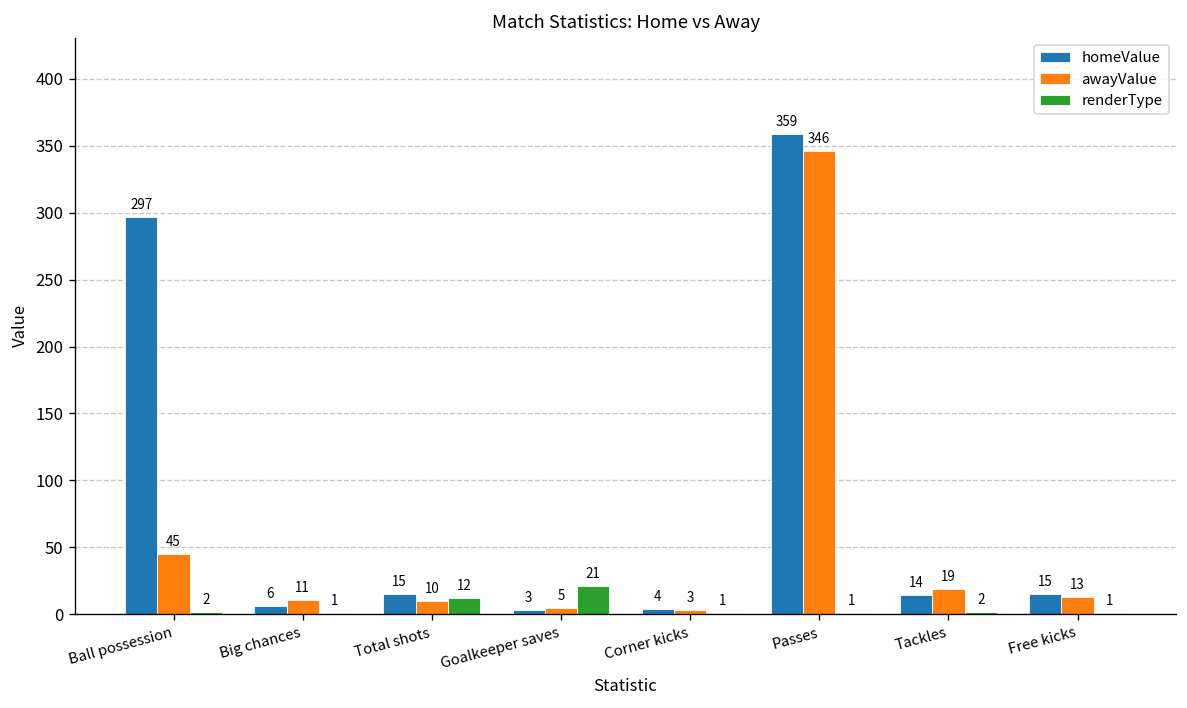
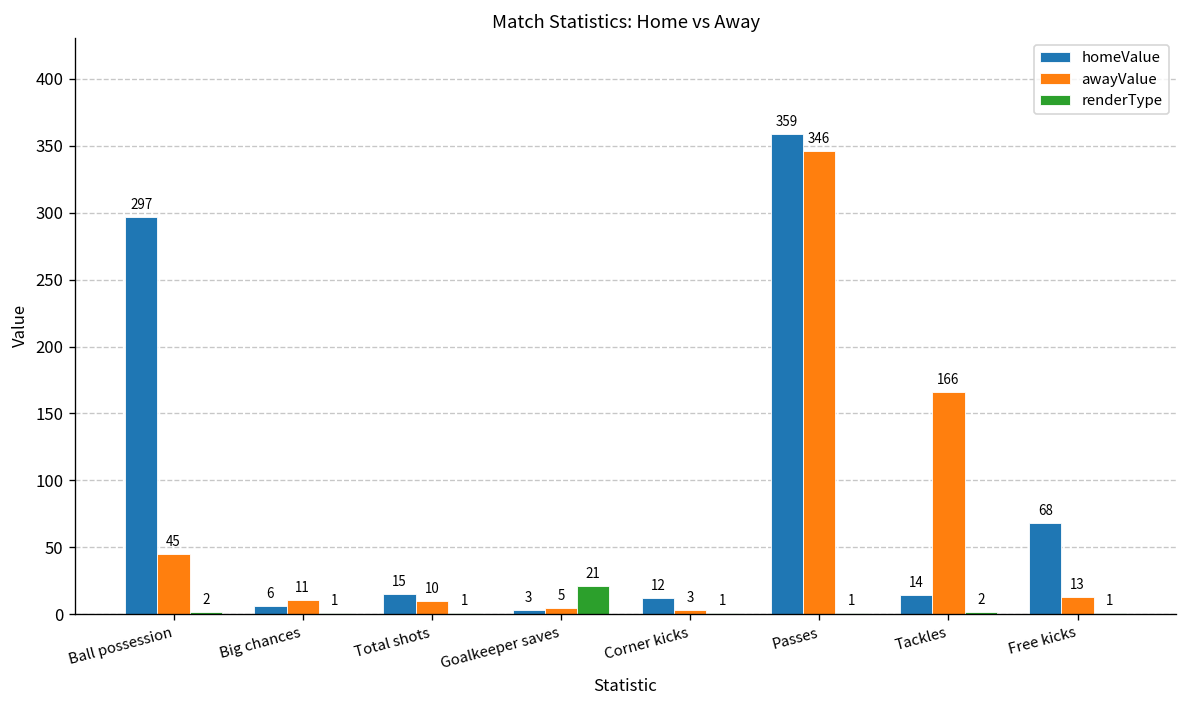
  {
    "homeValue": {
      "Ball possession": 297,
      "Big chances": 6,
      "Total shots": 15,
      "Goalkeeper saves": 3,
-     "Corner kicks": 4,
+     "Corner kicks": 12,
      "Passes": 359,
      "Tackles": 14,
-     "Free kicks": 15
+     "Free kicks": 68
    },
    "awayValue": {
      "Ball possession": 45,
      "Big chances": 11,
      "Total shots": 10,
      "Goalkeeper saves": 5,
      "Corner kicks": 3,
      "Passes": 346,
-     "Tackles": 19,
+     "Tackles": 166,
      "Free kicks": 13
    },
    "renderType": {
      "Ball possession": 2,
      "Big chances": 1,
-     "Total shots": 12,
+     "Total shots": 1,
      "Goalkeeper saves": 21,
      "Corner kicks": 1,
      "Passes": 1,
      "Tackles": 2,
      "Free kicks": 1
    }
  }
